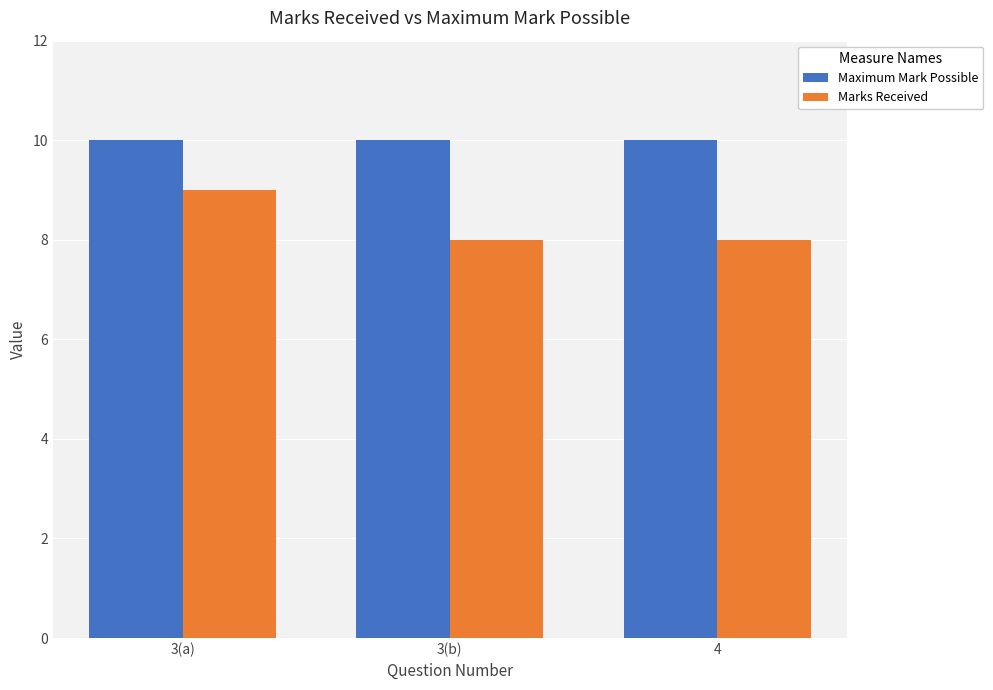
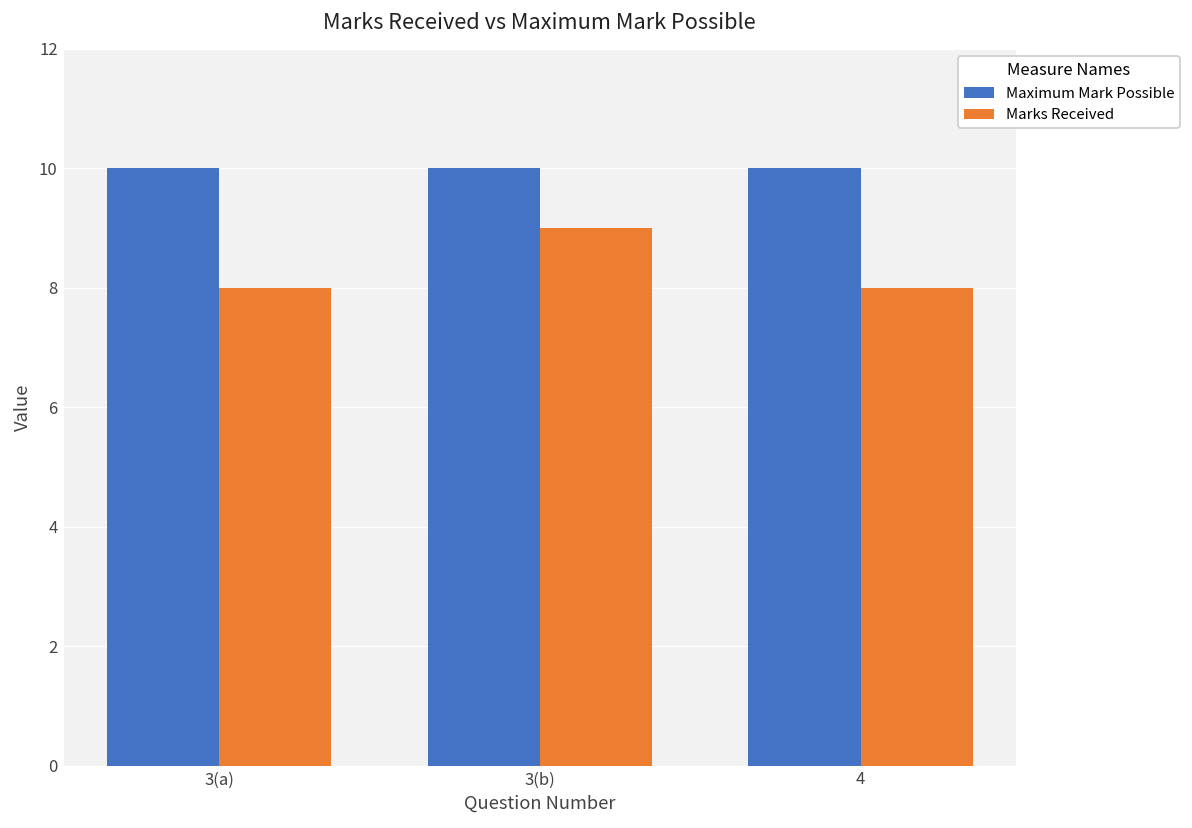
  {
    "Maximum Mark Possible": {
      "3(a)": 10,
      "3(b)": 10,
      "4": 10
    },
    "Marks Received": {
-     "3(a)": 9,
-     "3(b)": 8,
+     "3(a)": 8,
+     "3(b)": 9,
      "4": 8
    }
  }
